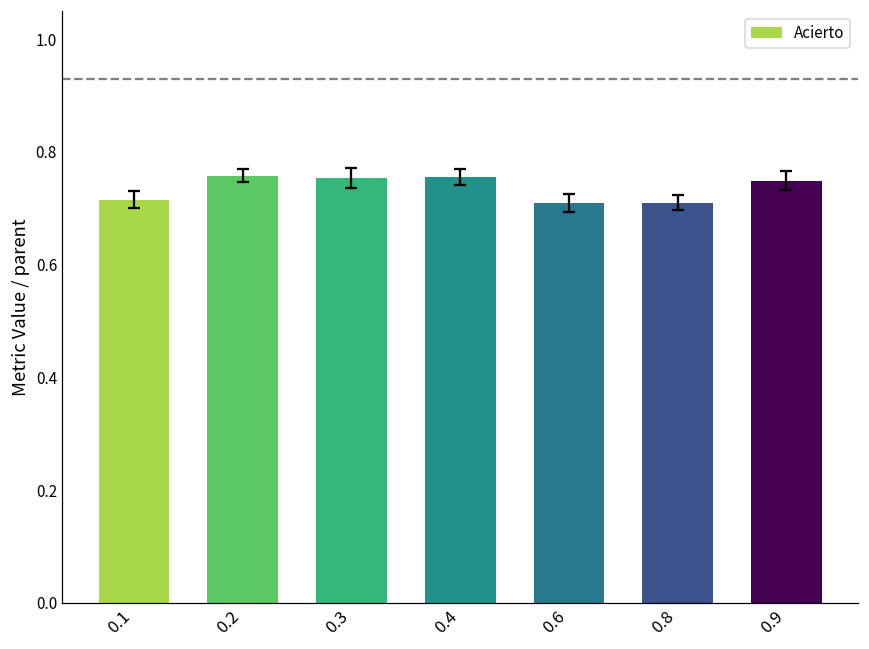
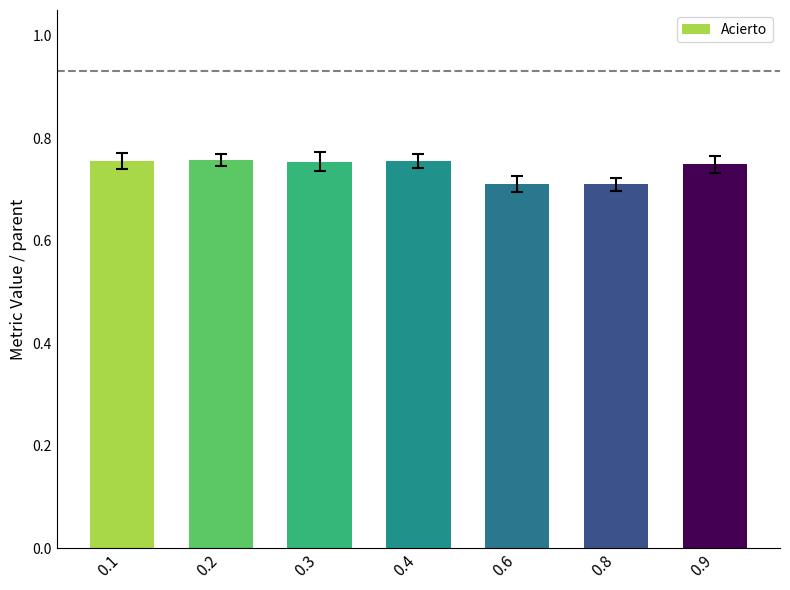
  {
    "Acierto": {
-     "0.1": 0.72,
+     "0.1": 0.76,
      "0.2": 0.76,
      "0.3": 0.75,
      "0.4": 0.76,
      "0.6": 0.71,
      "0.8": 0.71,
      "0.9": 0.75
    }
  }
